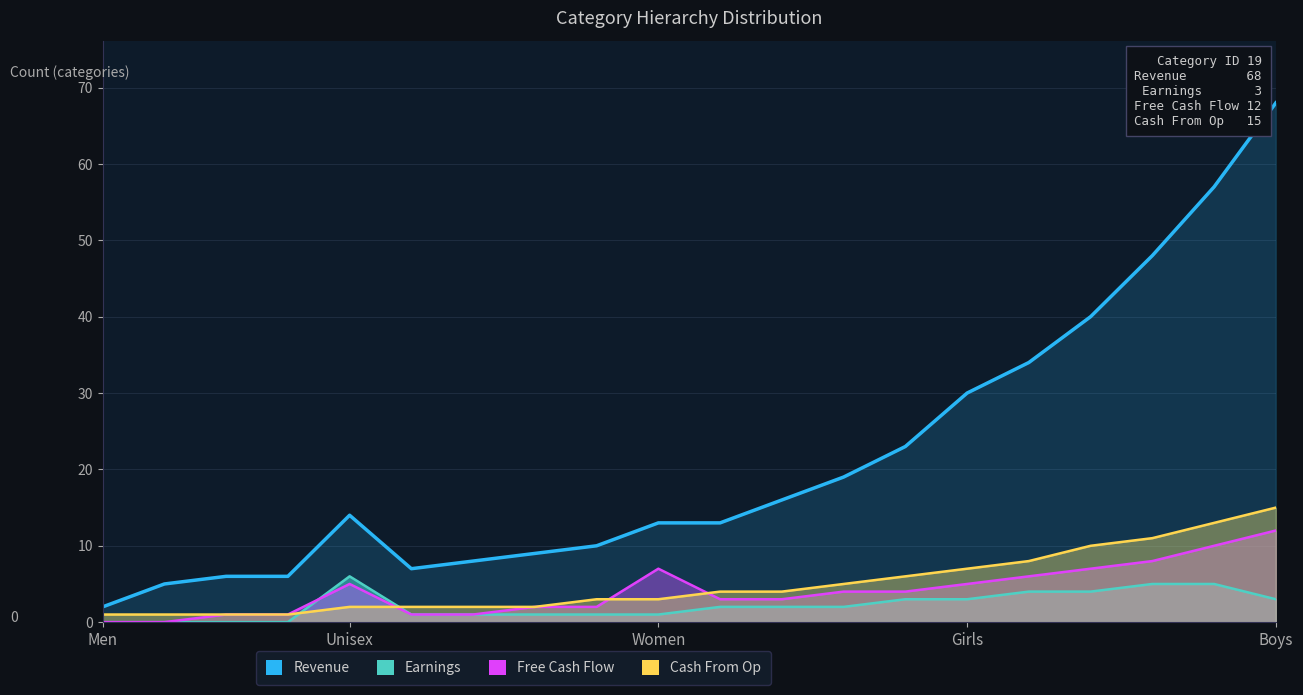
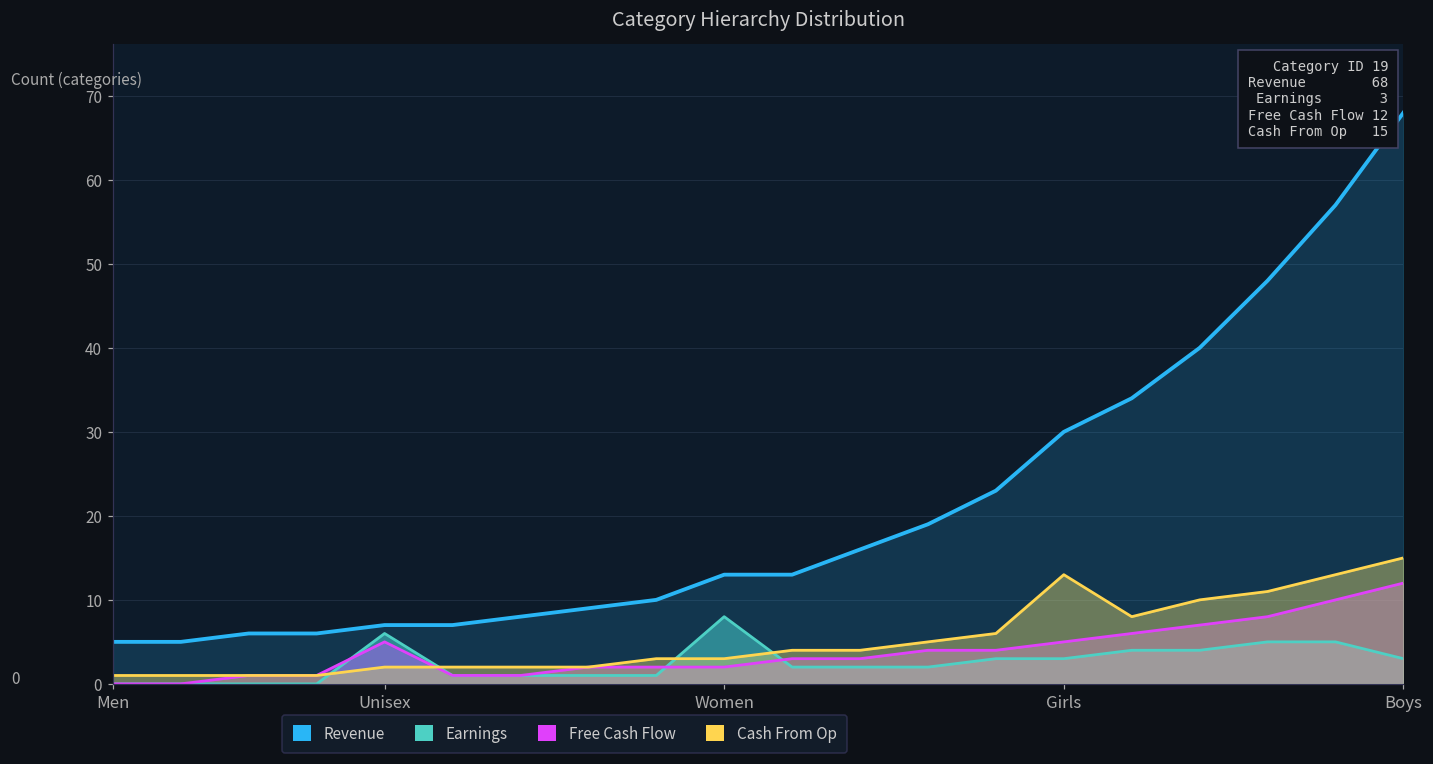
  {
    "Revenue": {
-     "Men": 2,
-     "Unisex": 14,
+     "Men": 5,
+     "Unisex": 7,
      "Women": 13,
      "Girls": 30
    },
    "Earnings": {
      "Unisex": 6,
-     "Women": 1,
+     "Women": 8,
      "Girls": 3,
      "Boys": 3
    },
    "Free Cash Flow": {
      "Unisex": 5,
-     "Women": 7,
+     "Women": 2,
      "Girls": 5,
      "Boys": 12
    },
    "Cash From Op": {
      "Men": 1,
      "Unisex": 2,
      "Women": 3,
-     "Girls": 7,
+     "Girls": 13,
      "Boys": 15
    }
  }
